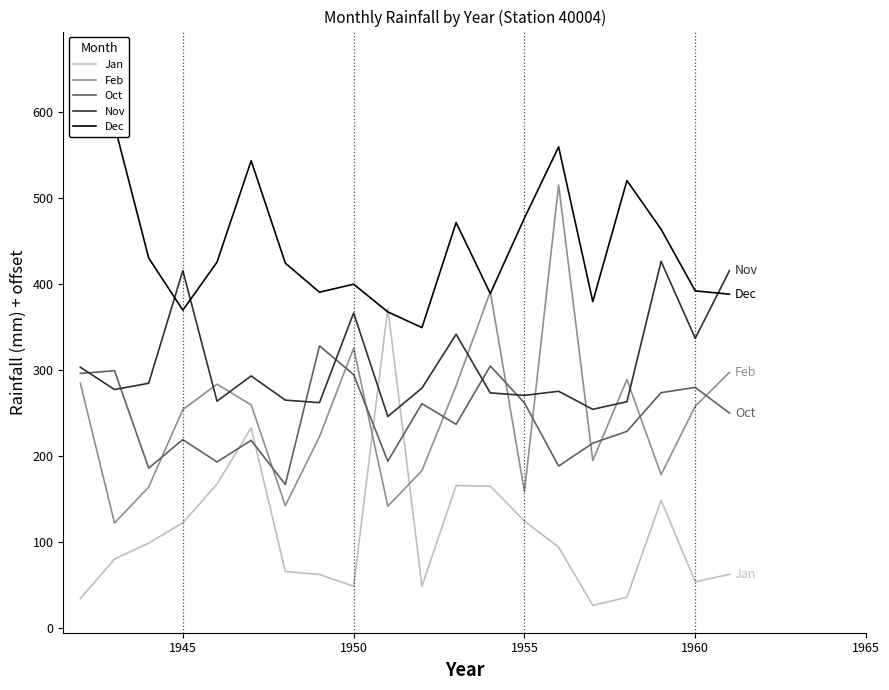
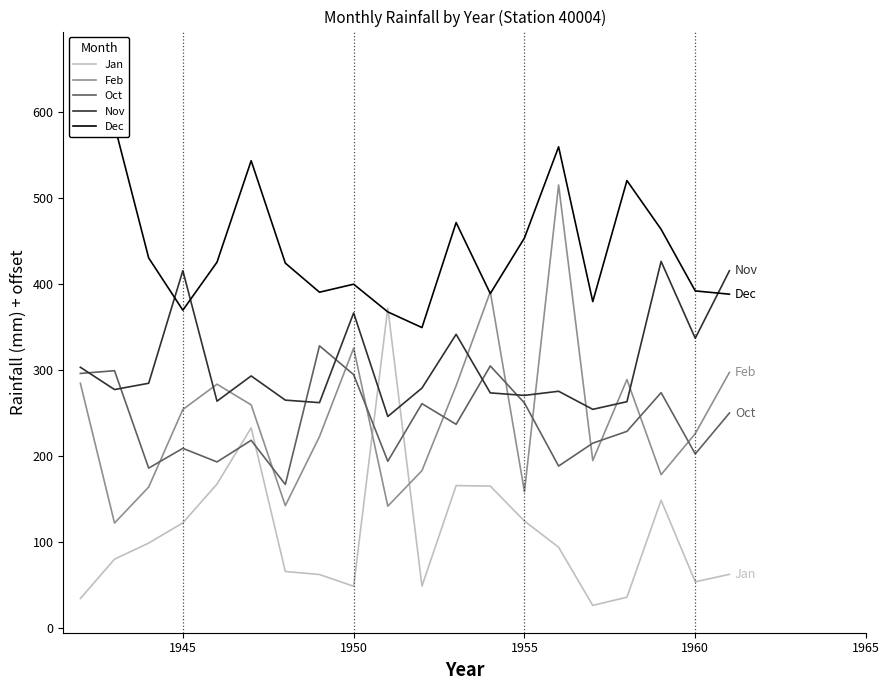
  {
    "Jan": {
      "1945": 120,
      "1950": 50,
      "1955": 120,
      "1960": 50
    },
    "Feb": {
      "1945": 250,
      "1950": 330,
      "1955": 160,
-     "1960": 260
+     "1960": 230
    },
    "Oct": {
-     "1945": 220,
+     "1945": 210,
      "1950": 290,
      "1955": 260,
-     "1960": 280
+     "1960": 200
    },
    "Nov": {
      "1945": 420,
      "1950": 370,
      "1955": 270,
      "1960": 340
    },
    "Dec": {
      "1945": 370,
      "1950": 400,
-     "1955": 480,
+     "1955": 450,
      "1960": 390
    }
  }
